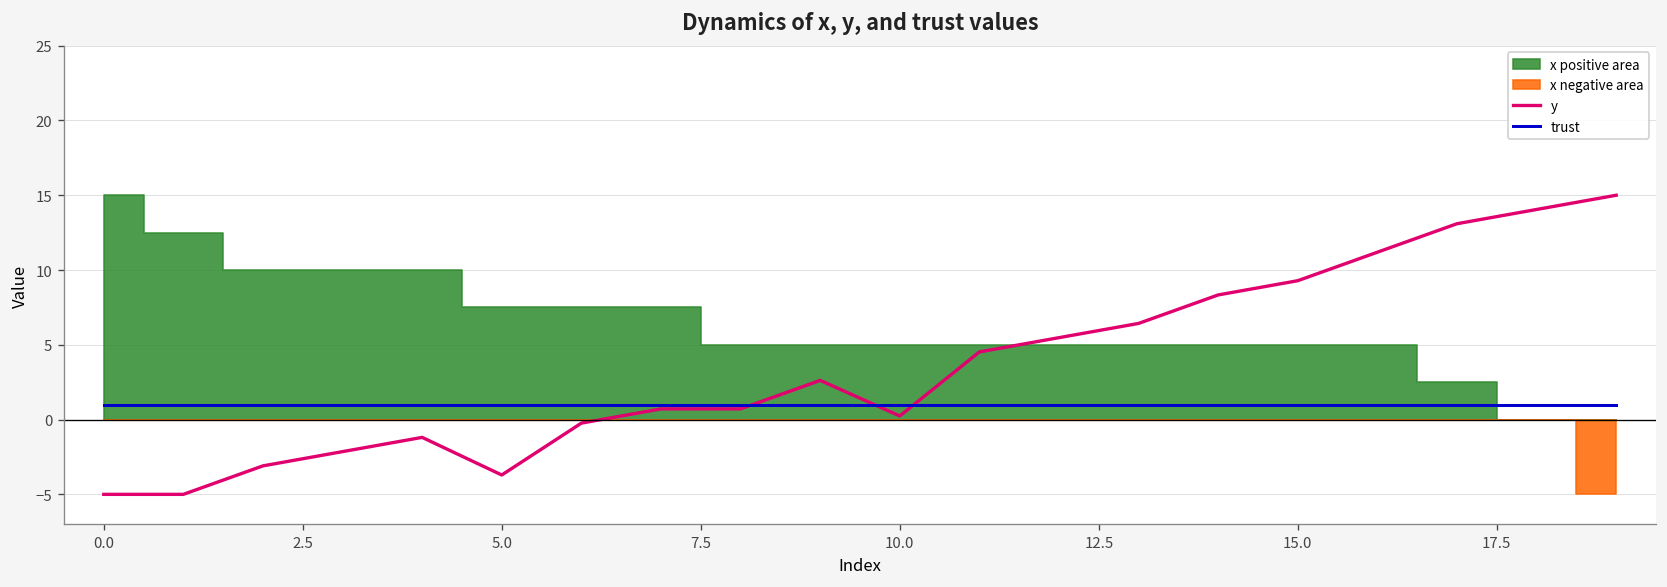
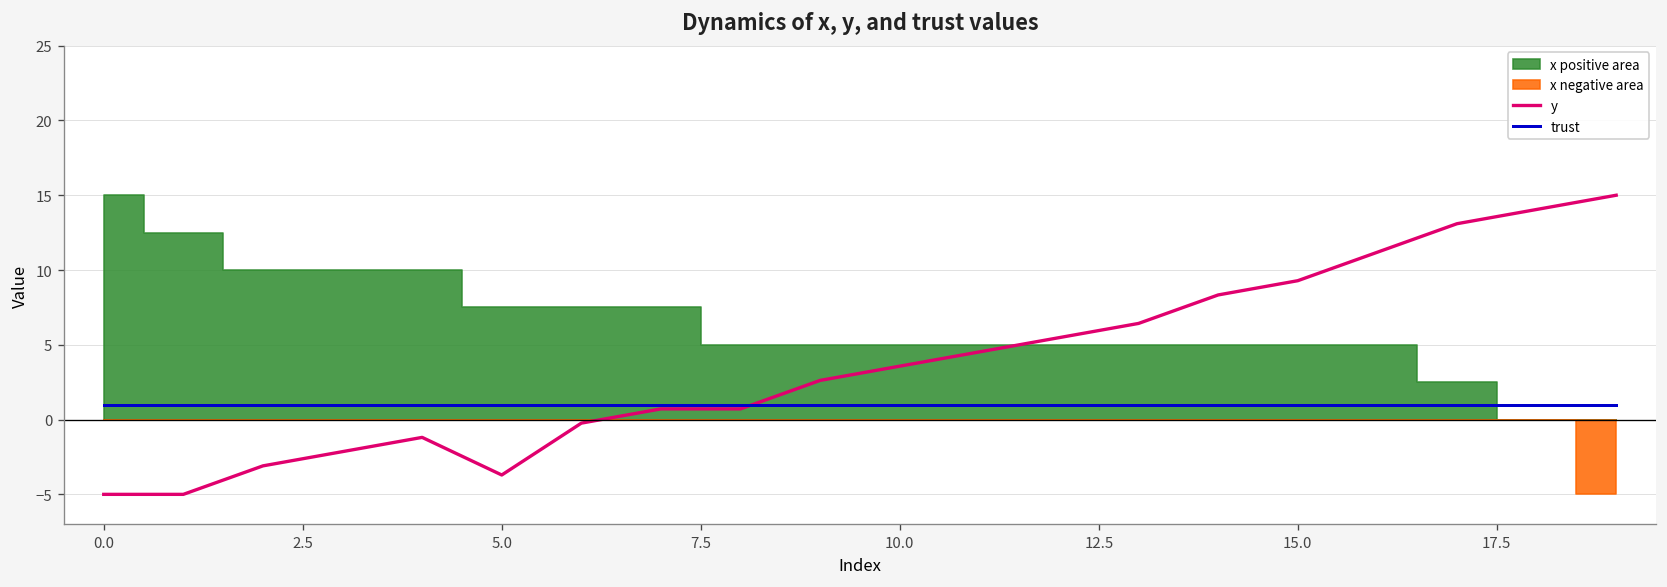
  {
    "y": {
      "0.0": -5.0,
      "5.0": -3.7,
-     "10.0": 0.2,
+     "10.0": 3.6,
      "15.0": 9.3
    },
    "trust": {
      "0.0": 1.0,
      "5.0": 1.0,
      "10.0": 1.0,
      "15.0": 1.0
    }
  }
